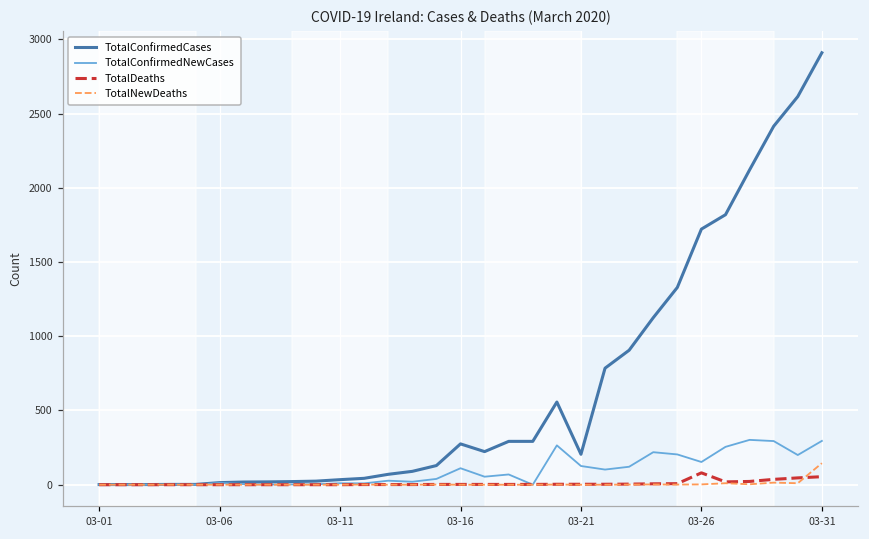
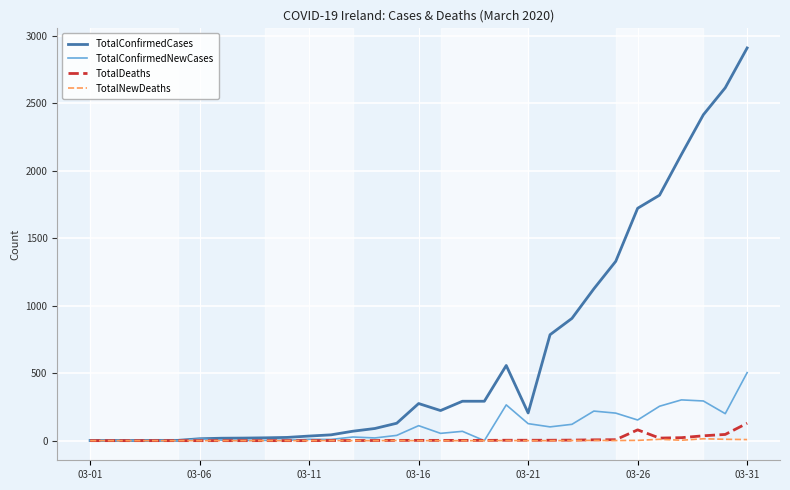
  {
    "TotalConfirmedCases": {
      "03-11": 30,
      "03-16": 280,
      "03-21": 210,
      "03-26": 1720,
      "03-31": 2910
    },
    "TotalConfirmedNewCases": {
      "03-16": 110,
      "03-21": 130,
      "03-26": 150,
-     "03-31": 300
+     "03-31": 500
    },
    "TotalDeaths": {
      "03-26": 80,
-     "03-31": 50
+     "03-31": 130
    },
    "TotalNewDeaths": {
      "03-26": 0,
-     "03-31": 150
+     "03-31": 10
    }
  }
